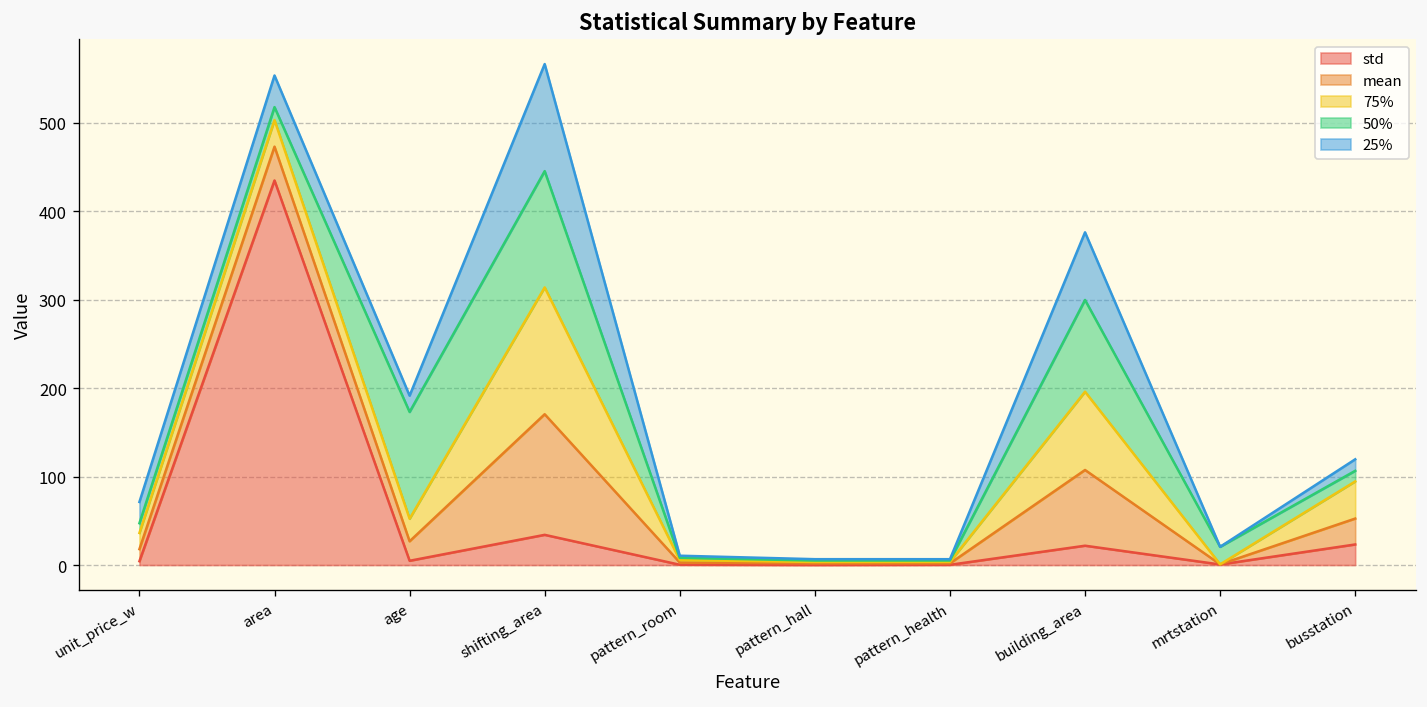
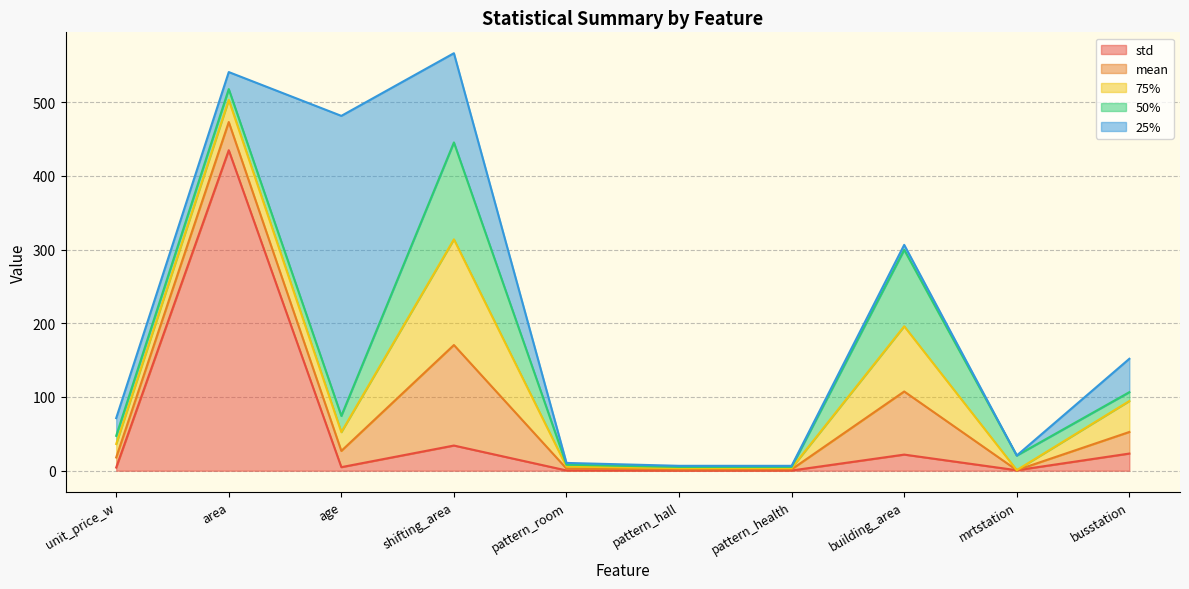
  {
    "50%": {
      "unit_price_w": 10,
      "area": 10,
-     "age": 120,
+     "age": 20,
      "shifting_area": 130,
      "building_area": 100,
      "busstation": 10
    },
    "25%": {
      "unit_price_w": 20,
-     "area": 40,
-     "age": 20,
+     "area": 20,
+     "age": 410,
      "shifting_area": 120,
-     "building_area": 80,
-     "busstation": 10
+     "building_area": 10,
+     "busstation": 50
    }
  }
